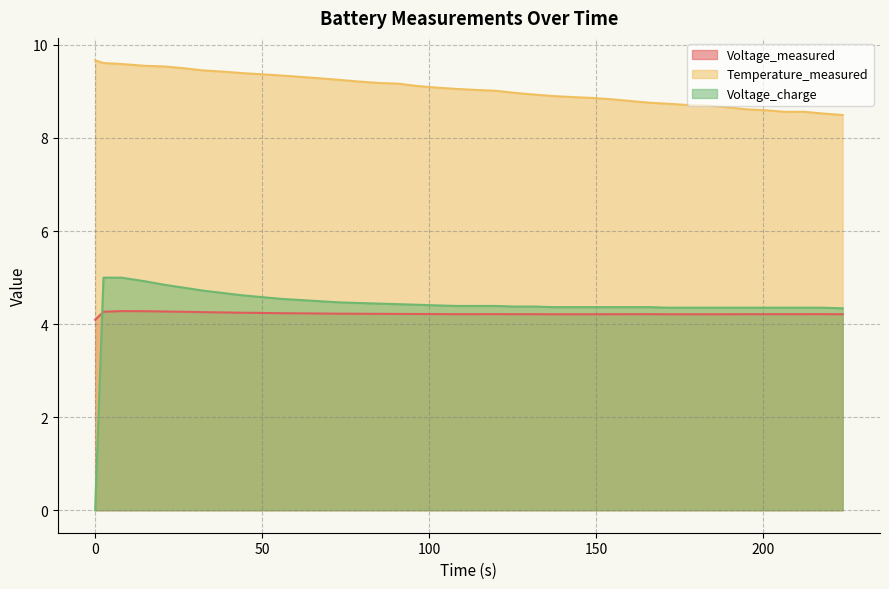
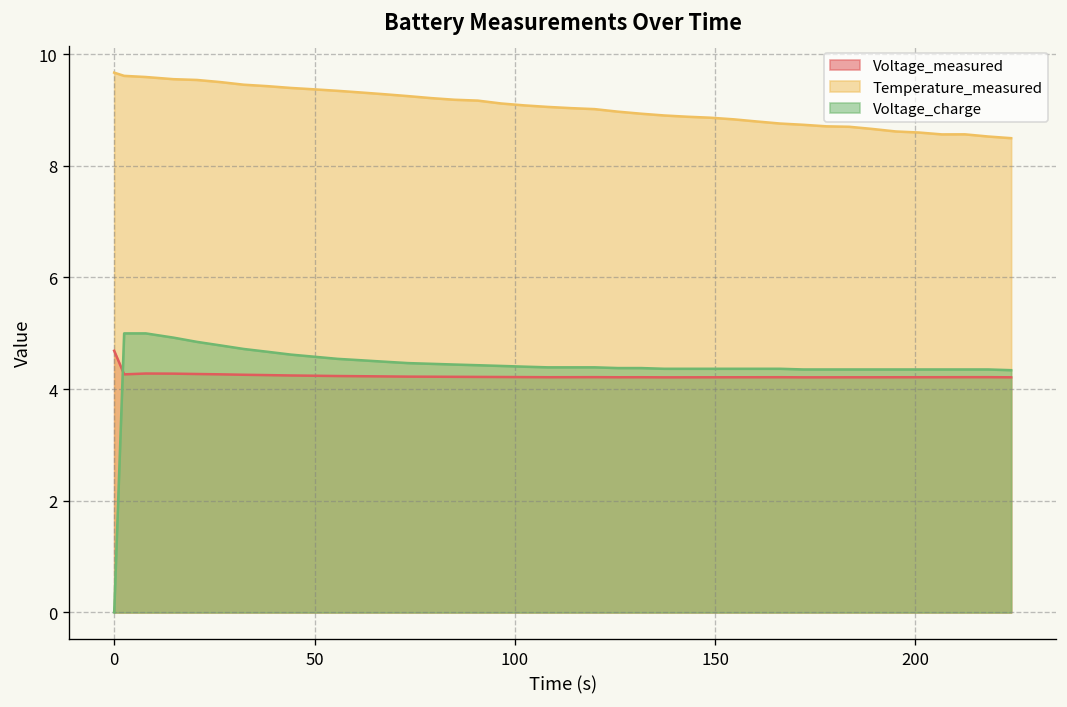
  {
    "Voltage_measured": {
-     "0": 4.1
+     "0": 4.7
    },
    "Temperature_measured": {
      "0": 9.7
    },
    "Voltage_charge": {
      "0": 0.0
    }
  }
